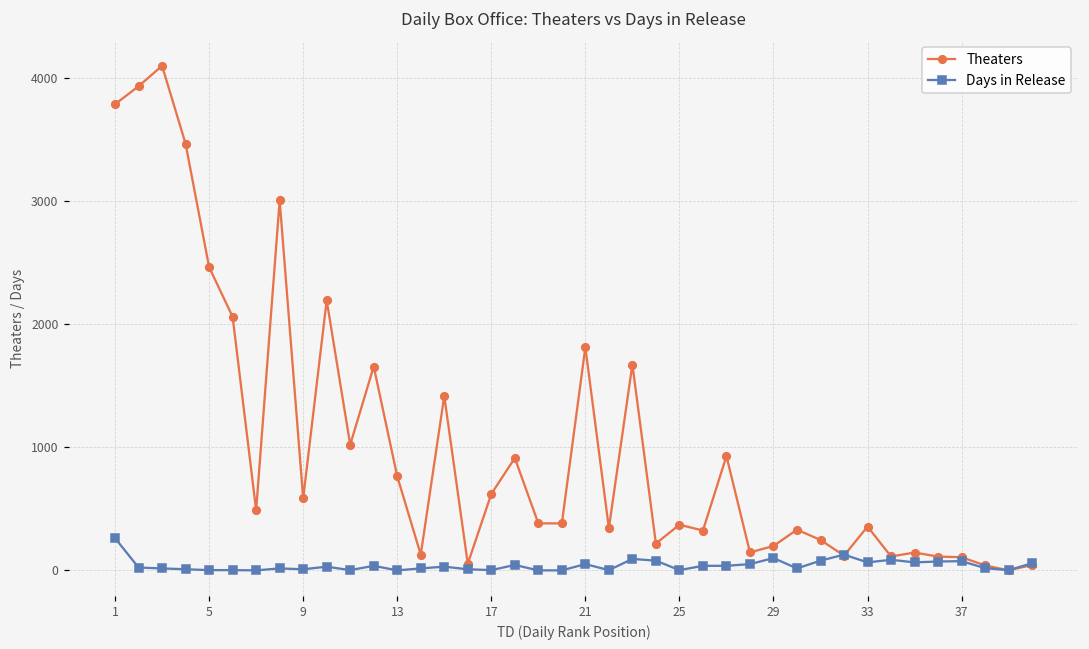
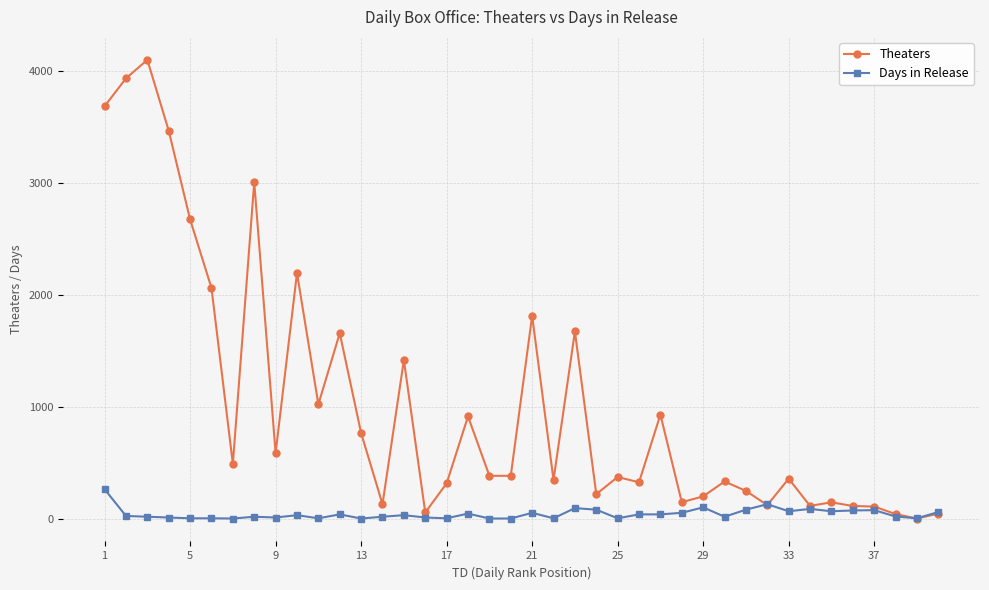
  {
    "Theaters": {
-     "1": 3790,
-     "5": 2470,
+     "1": 3690,
+     "5": 2680,
      "9": 590,
      "13": 770,
-     "17": 620,
+     "17": 320,
      "21": 1810,
      "25": 370,
      "29": 200,
      "33": 360,
      "37": 110
    },
    "Days in Release": {
      "1": 260,
      "5": 0,
      "9": 10,
      "13": 0,
      "17": 0,
      "21": 50,
      "25": 0,
      "29": 100,
      "33": 70,
      "37": 80
    }
  }
